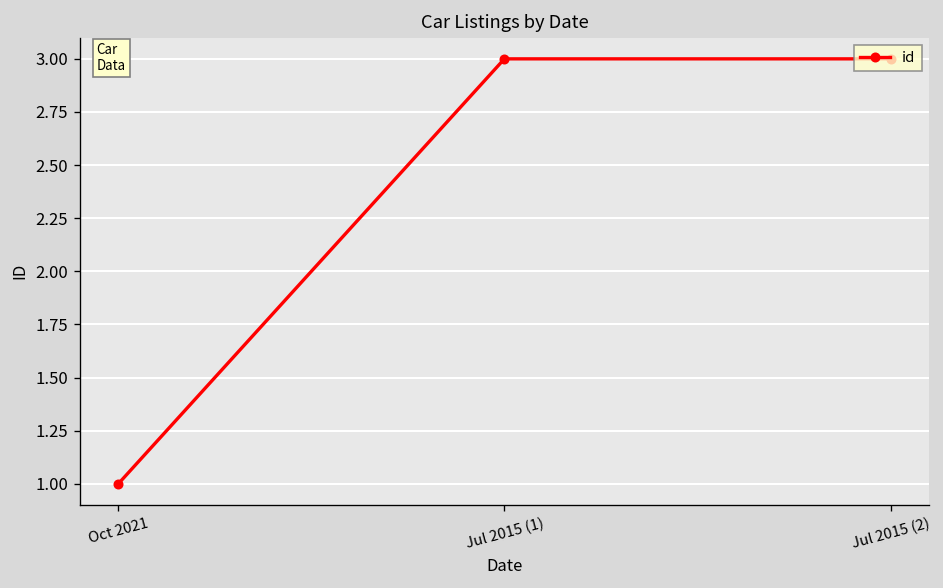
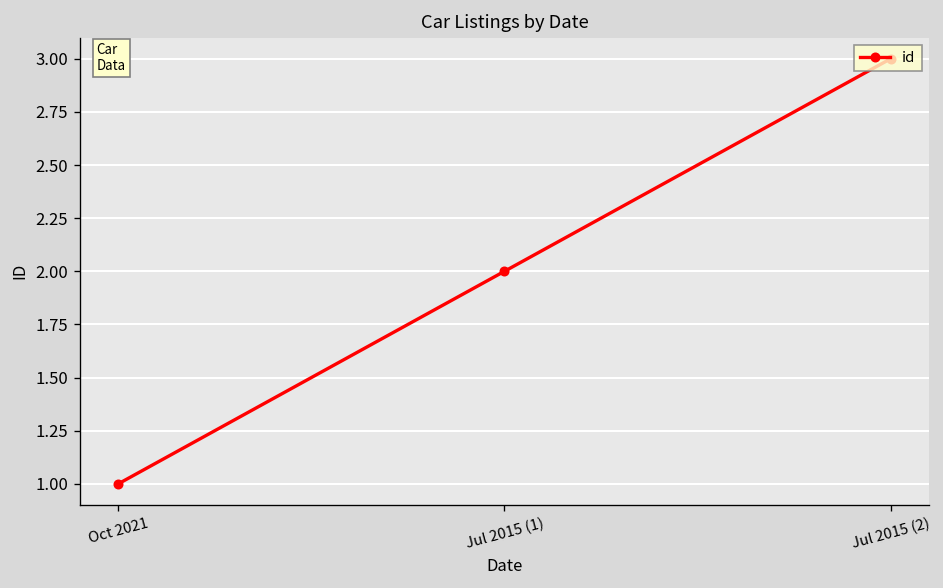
  {
    "Oct 2021": 1,
-   "Jul 2015 (1)": 3
+   "Jul 2015 (1)": 2
  }
